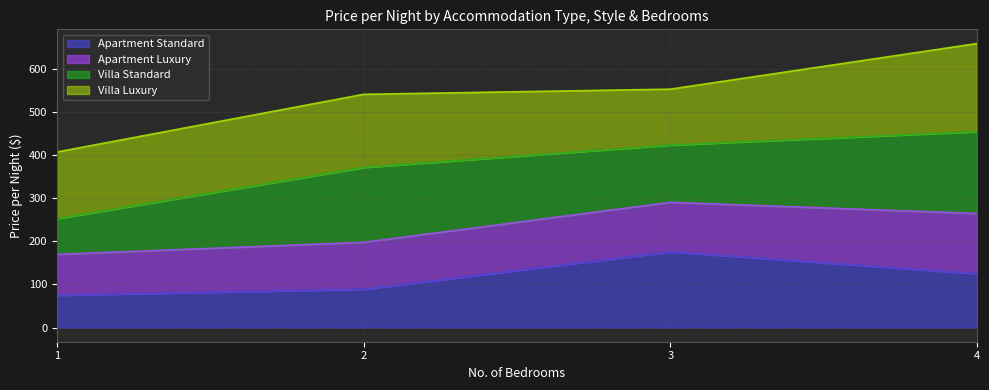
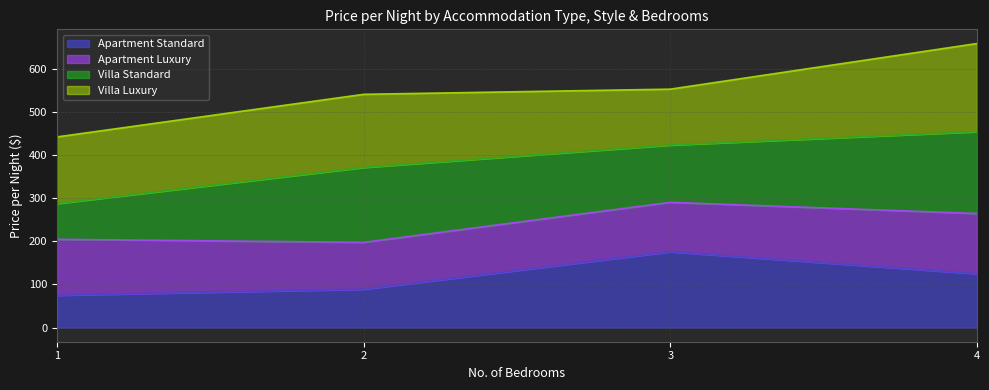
  {
    "Apartment Standard": {
      "1": 80,
      "2": 90,
      "3": 180,
      "4": 130
    },
    "Apartment Luxury": {
-     "1": 100,
+     "1": 130,
      "2": 110,
      "3": 120,
      "4": 140
    },
    "Villa Standard": {
      "1": 80,
      "2": 170,
      "3": 130,
      "4": 190
    },
    "Villa Luxury": {
      "1": 160,
      "2": 170,
      "3": 130,
      "4": 210
    }
  }
